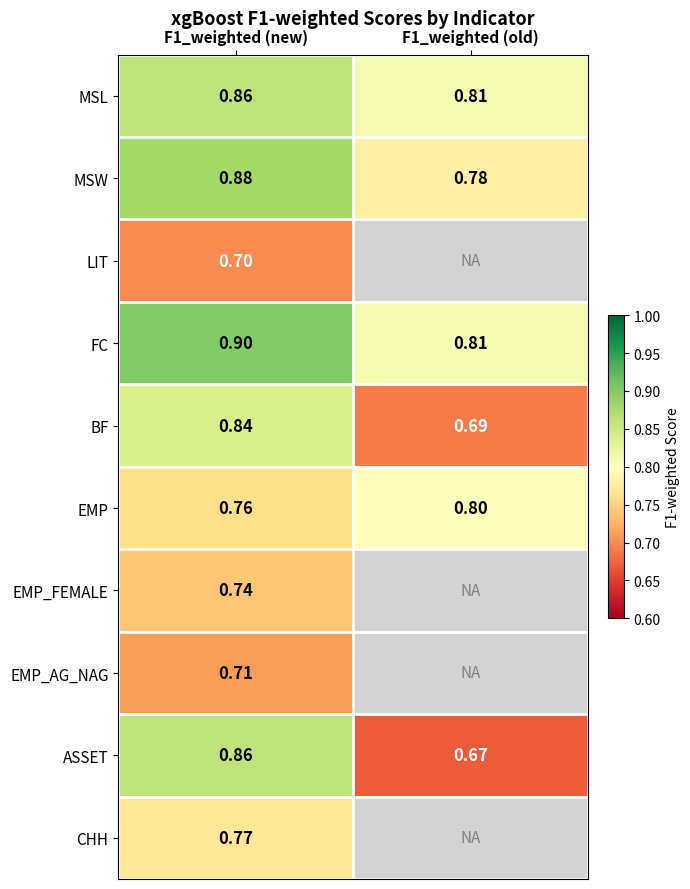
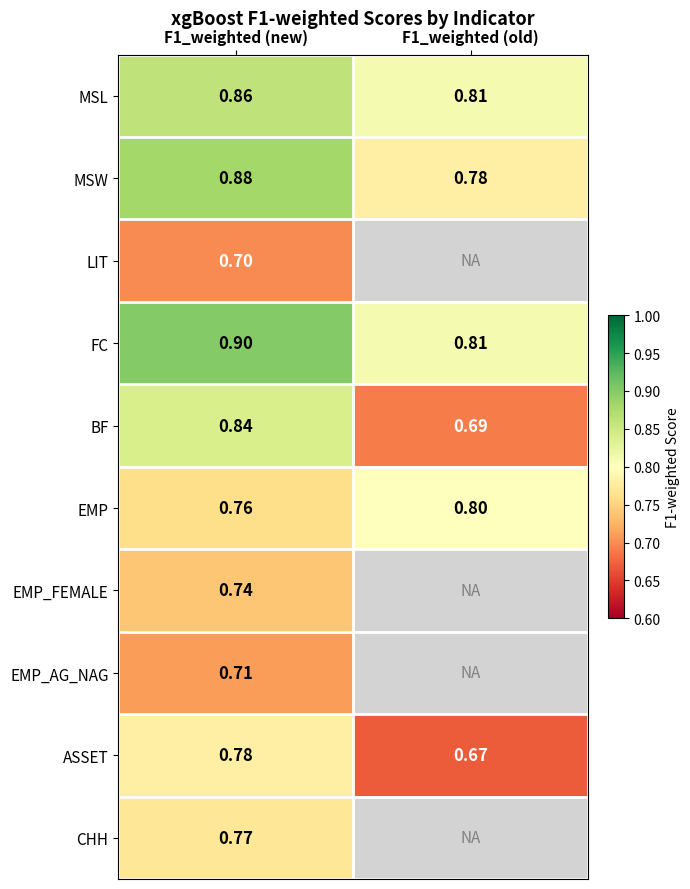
  {
    "MSL": {
      "F1_weighted (new)": 0.86,
      "F1_weighted (old)": 0.81
    },
    "MSW": {
      "F1_weighted (new)": 0.88,
      "F1_weighted (old)": 0.78
    },
    "LIT": {
      "F1_weighted (new)": 0.70
    },
    "FC": {
      "F1_weighted (new)": 0.90,
      "F1_weighted (old)": 0.81
    },
    "BF": {
      "F1_weighted (new)": 0.84,
      "F1_weighted (old)": 0.69
    },
    "EMP": {
      "F1_weighted (new)": 0.76,
      "F1_weighted (old)": 0.80
    },
    "EMP_FEMALE": {
      "F1_weighted (new)": 0.74
    },
    "EMP_AG_NAG": {
      "F1_weighted (new)": 0.71
    },
    "ASSET": {
-     "F1_weighted (new)": 0.86,
+     "F1_weighted (new)": 0.78,
      "F1_weighted (old)": 0.67
    },
    "CHH": {
      "F1_weighted (new)": 0.77
    }
  }
